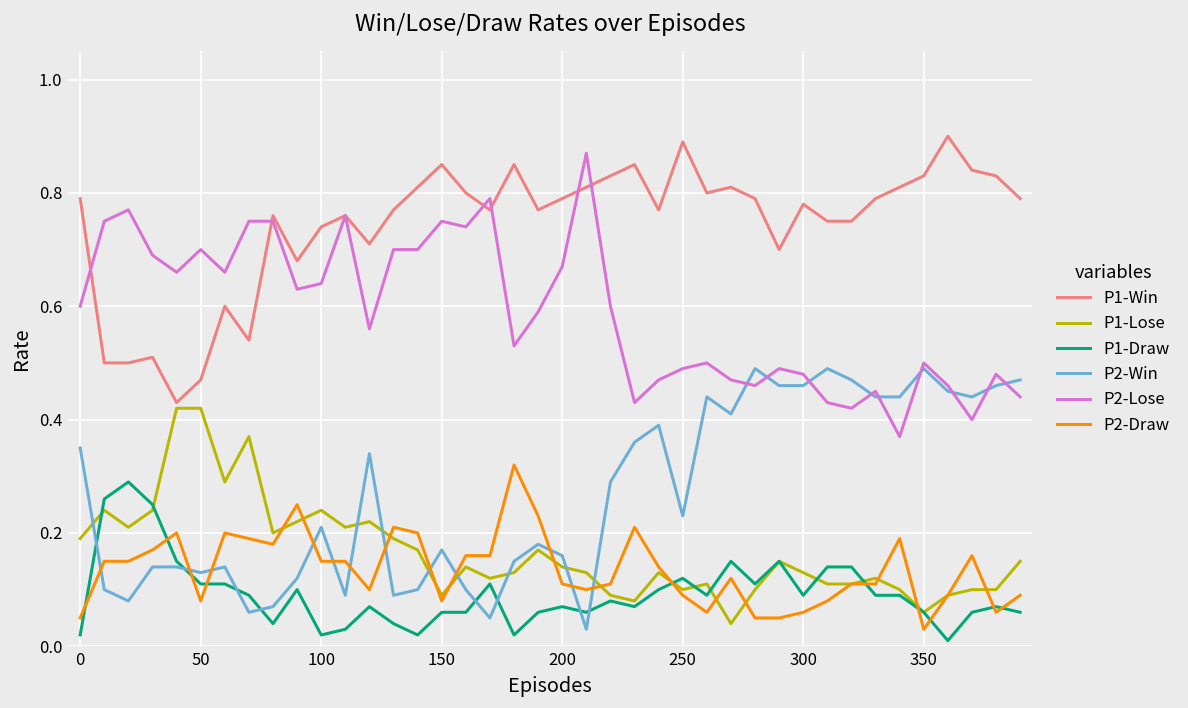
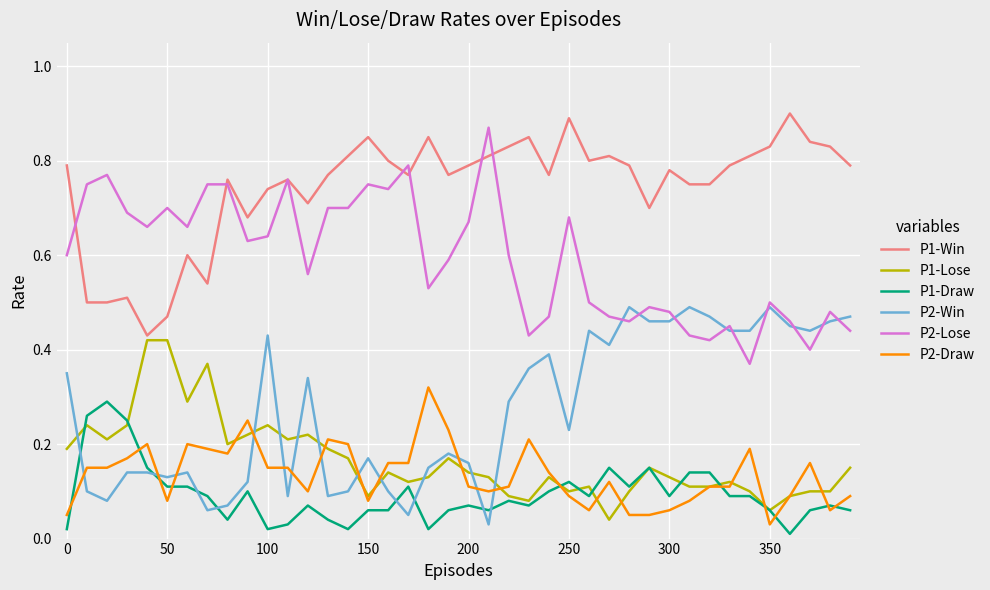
  {
    "P1-Win": {
      "0": 0.79,
      "50": 0.47,
      "100": 0.74,
      "150": 0.85,
      "200": 0.79,
      "250": 0.89,
      "300": 0.78,
      "350": 0.83
    },
    "P1-Lose": {
      "0": 0.19,
      "50": 0.42,
      "100": 0.24,
      "150": 0.09,
      "200": 0.14,
      "250": 0.10,
      "300": 0.13
    },
    "P1-Draw": {
      "0": 0.02,
      "50": 0.11,
      "100": 0.02,
      "150": 0.06,
      "200": 0.07,
      "250": 0.12,
      "300": 0.09
    },
    "P2-Win": {
      "0": 0.35,
      "50": 0.13,
-     "100": 0.21,
+     "100": 0.43,
      "150": 0.17,
      "200": 0.16,
      "250": 0.23,
      "300": 0.46,
      "350": 0.49
    },
    "P2-Lose": {
      "0": 0.60,
      "50": 0.70,
      "100": 0.64,
      "150": 0.75,
      "200": 0.67,
-     "250": 0.49,
+     "250": 0.68,
      "300": 0.48,
      "350": 0.50
    },
    "P2-Draw": {
      "0": 0.05,
      "50": 0.08,
      "100": 0.15,
      "150": 0.08,
      "200": 0.11,
      "250": 0.09,
      "300": 0.06,
      "350": 0.03
    }
  }
